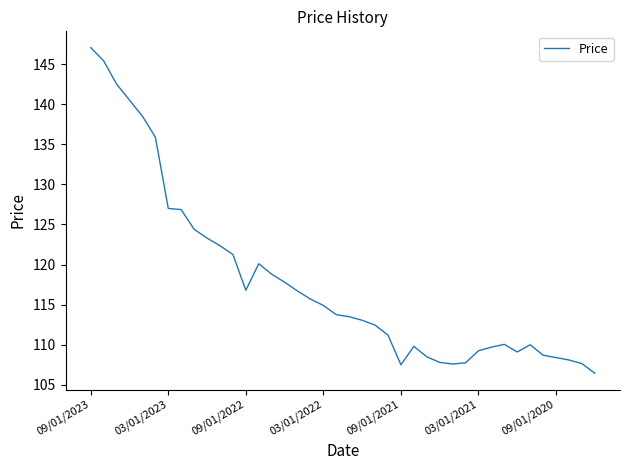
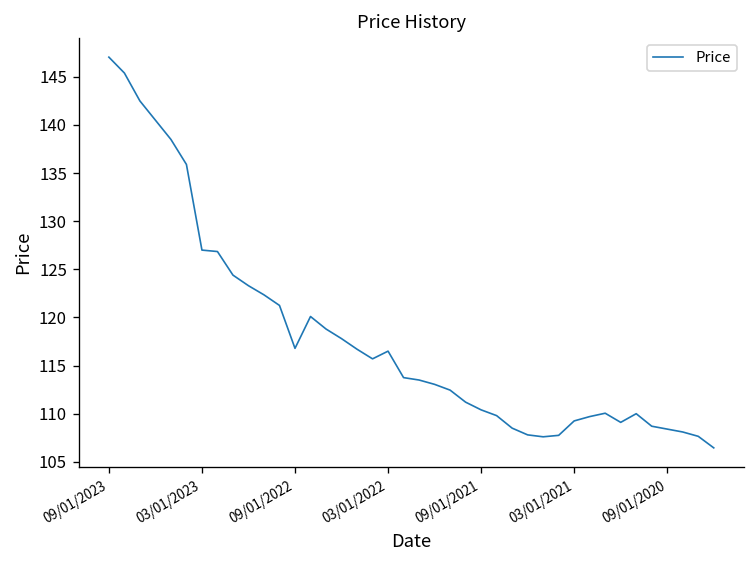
  {
    "09/01/2023": 147,
    "03/01/2023": 127,
    "09/01/2022": 117,
-   "03/01/2022": 115,
-   "09/01/2021": 108,
+   "03/01/2022": 117,
+   "09/01/2021": 110,
    "03/01/2021": 109,
    "09/01/2020": 108
  }
